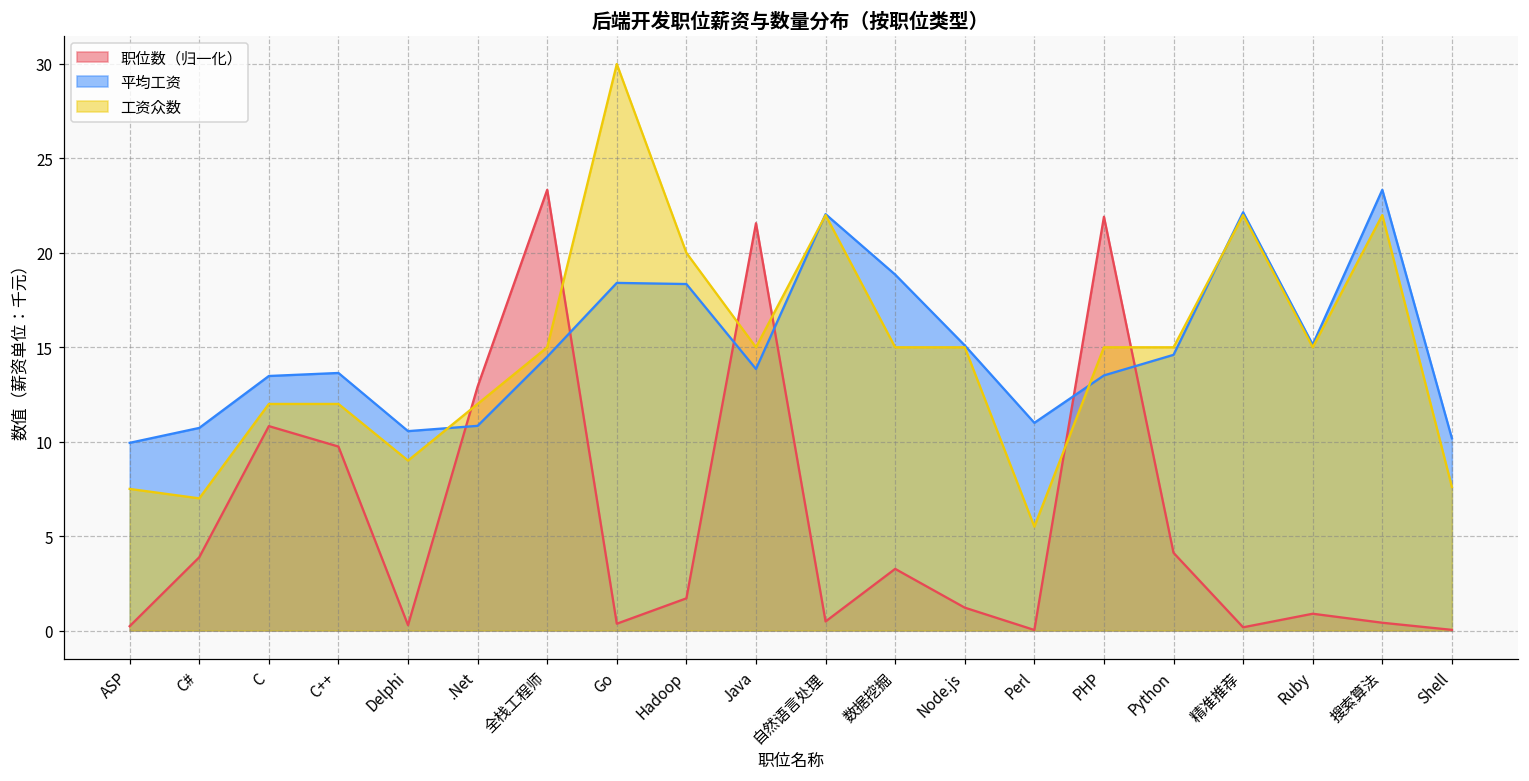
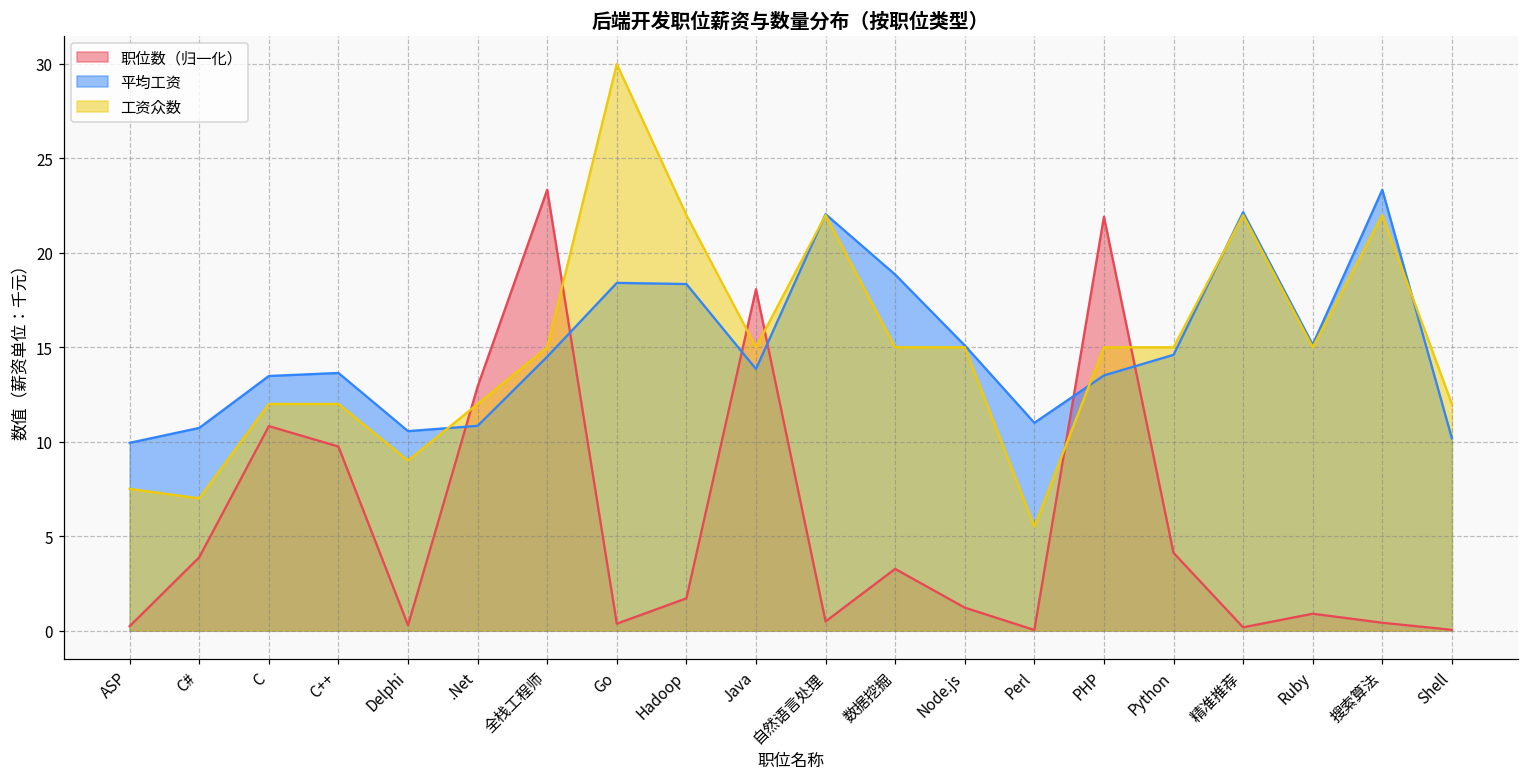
  {
    "职位数（归一化）": {
      "ASP": 0.2,
      "C#": 3.9,
      "C": 10.8,
      "C++": 9.7,
      "Delphi": 0.3,
      ".Net": 12.9,
      "全栈工程师": 23.3,
      "Go": 0.4,
      "Hadoop": 1.7,
-     "Java": 21.6,
+     "Java": 18.1,
      "自然语言处理": 0.5,
      "数据挖掘": 3.3,
      "Node.js": 1.2,
      "Perl": 0.0,
      "PHP": 21.9,
      "Python": 4.1,
      "精准推荐": 0.2,
      "Ruby": 0.9,
      "搜索算法": 0.4,
      "Shell": 0.0
    },
    "平均工资": {
      "ASP": 9.9,
      "C#": 10.7,
      "C": 13.5,
      "C++": 13.6,
      "Delphi": 10.6,
      ".Net": 10.8,
      "全栈工程师": 14.5,
      "Go": 18.4,
      "Hadoop": 18.4,
      "Java": 13.9,
      "数据挖掘": 18.9,
      "Perl": 11.0,
      "PHP": 13.5,
      "Python": 14.6,
      "精准推荐": 22.2,
      "搜索算法": 23.3,
      "Shell": 10.2
    },
    "工资众数": {
      "ASP": 7.5,
      "C#": 7.0,
      "C": 12.0,
      "C++": 12.0,
      "Delphi": 9.0,
      ".Net": 12.0,
      "全栈工程师": 15.0,
      "Go": 30.0,
-     "Hadoop": 20,
+     "Hadoop": 22,
      "Java": 15.0,
      "数据挖掘": 15.0,
      "Perl": 5.5,
      "PHP": 15.0,
      "Python": 15.0,
      "精准推荐": 22.0,
      "搜索算法": 22.0,
-     "Shell": 7.6
+     "Shell": 12.0
    }
  }
